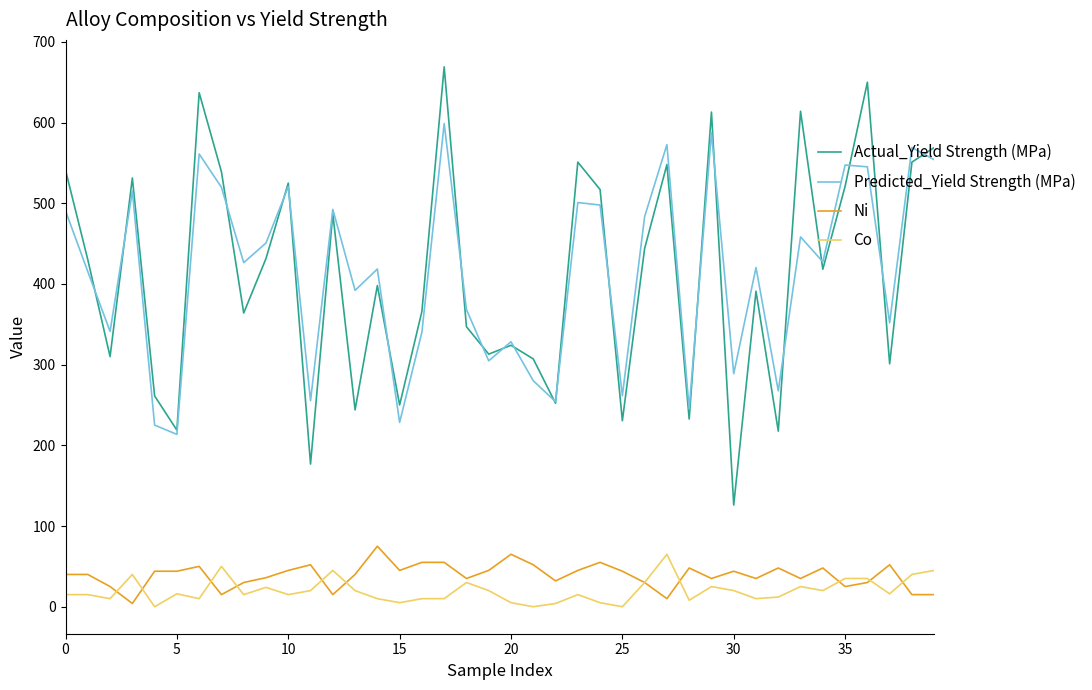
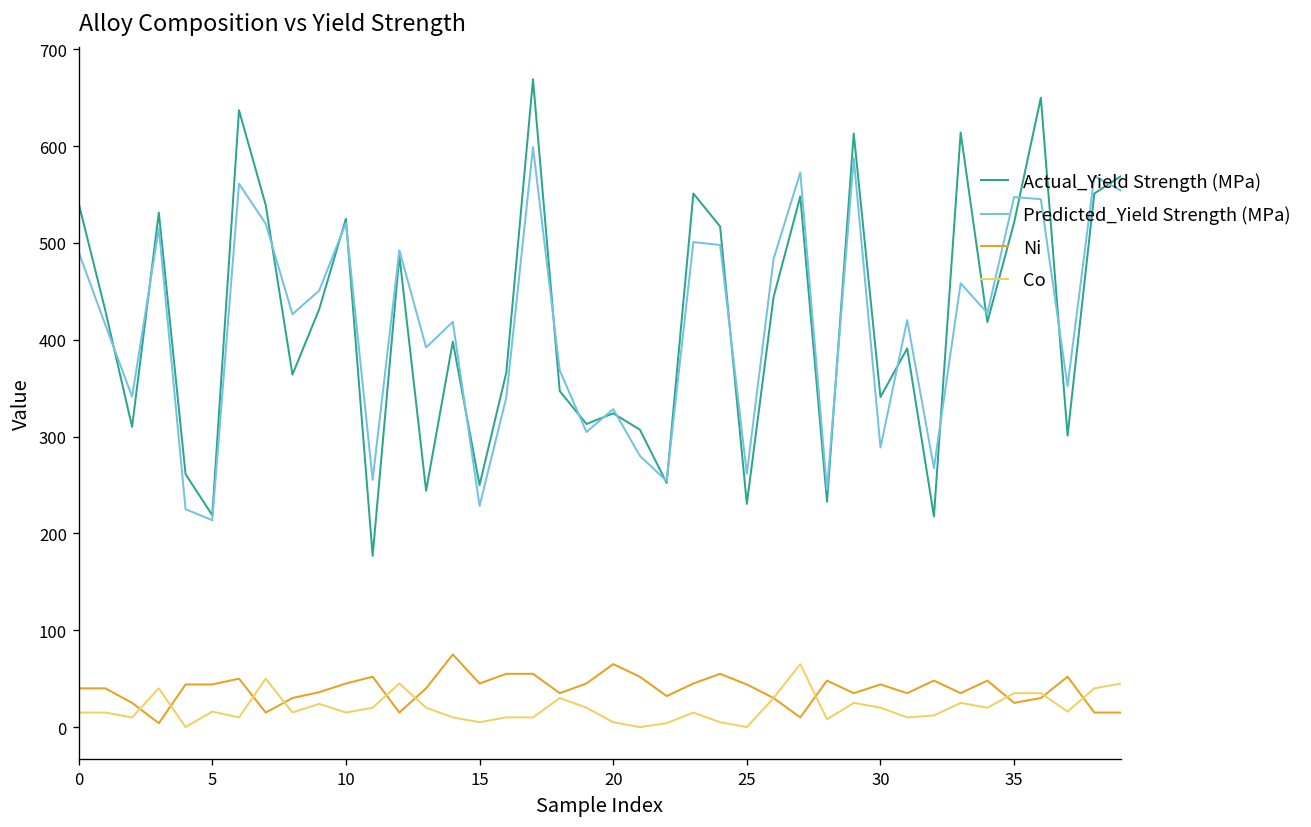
  {
    "Actual_Yield Strength (MPa)": {
      "0": 540,
      "5": 220,
      "10": 530,
      "15": 250,
      "20": 320,
      "25": 230,
-     "30": 130,
+     "30": 340,
      "35": 520
    },
    "Predicted_Yield Strength (MPa)": {
      "0": 490,
      "5": 210,
      "10": 520,
      "15": 230,
      "20": 330,
      "25": 260,
      "30": 290,
      "35": 550
    },
    "Ni": {
      "0": 40,
      "5": 40,
      "10": 50,
      "15": 50,
      "20": 70,
      "25": 40,
      "30": 40,
      "35": 30
    },
    "Co": {
      "0": 20,
      "5": 20,
      "10": 20,
      "15": 10,
      "20": 10,
      "25": 0,
      "30": 20,
      "35": 40
    }
  }
